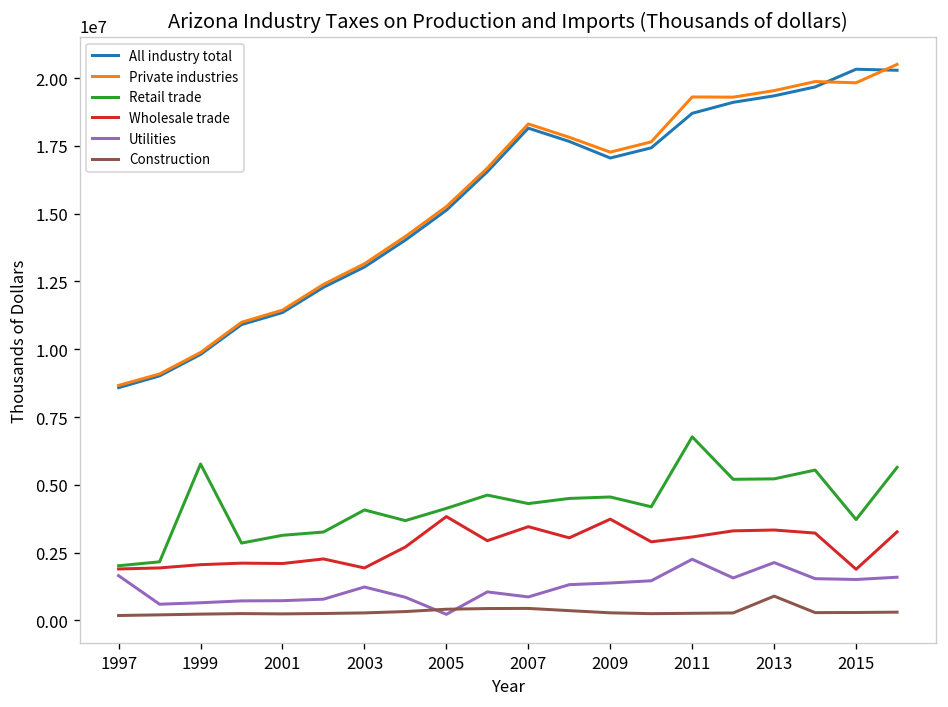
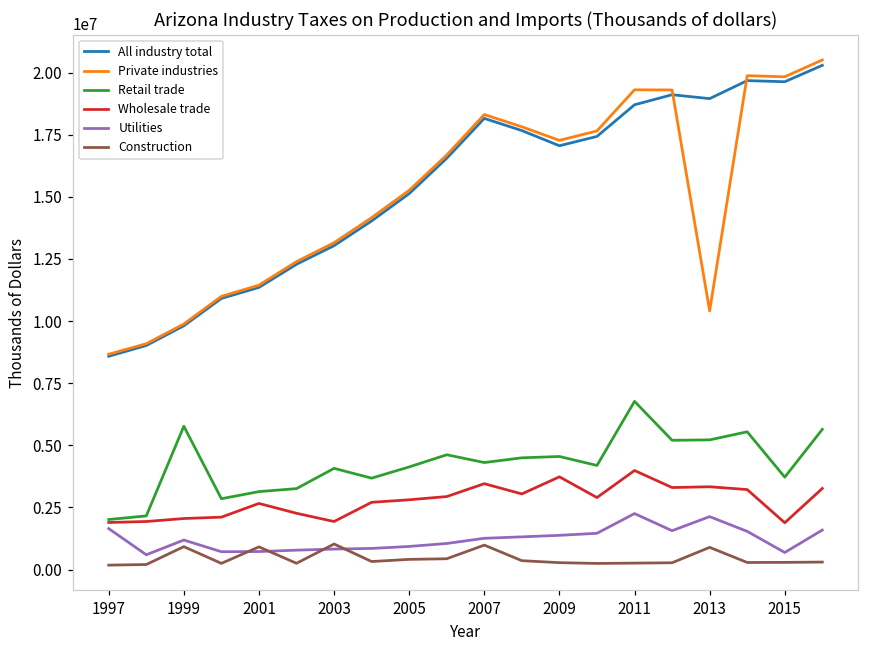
  {
    "All industry total": {
      "2003": 13000000,
      "2005": 15100000,
      "2007": 18200000,
      "2009": 17100000,
      "2011": 18700000,
-     "2013": 19300000,
-     "2015": 20300000
+     "2013": 19000000,
+     "2015": 19600000
    },
    "Private industries": {
      "2003": 13200000,
      "2005": 15300000,
      "2007": 18300000,
      "2009": 17300000,
      "2011": 19300000,
-     "2013": 19500000,
+     "2013": 10400000,
      "2015": 19800000
    },
    "Retail trade": {
      "1997": 2000000,
      "1999": 5800000,
      "2001": 3100000,
      "2003": 4100000,
      "2005": 4100000,
      "2007": 4300000,
      "2009": 4600000,
      "2011": 6800000,
      "2013": 5200000,
      "2015": 3700000
    },
    "Wholesale trade": {
      "1997": 1900000,
      "1999": 2100000,
-     "2001": 2100000,
+     "2001": 2700000,
      "2003": 1900000,
-     "2005": 3800000,
+     "2005": 2800000,
      "2007": 3500000,
      "2009": 3700000,
-     "2011": 3100000,
+     "2011": 4000000,
      "2013": 3300000,
      "2015": 1900000
    },
    "Utilities": {
      "1997": 1600000,
-     "1999": 600000,
+     "1999": 1200000,
      "2001": 700000,
-     "2003": 1200000,
-     "2005": 200000,
-     "2007": 900000,
+     "2003": 800000,
+     "2005": 900000,
+     "2007": 1300000,
      "2009": 1400000,
      "2011": 2300000,
      "2013": 2100000,
-     "2015": 1500000
+     "2015": 700000
    },
    "Construction": {
      "1997": 200000,
-     "1999": 200000,
-     "2001": 200000,
-     "2003": 300000,
+     "1999": 900000,
+     "2001": 900000,
+     "2003": 1000000,
      "2005": 400000,
-     "2007": 400000,
+     "2007": 1000000,
      "2009": 300000,
      "2011": 300000,
      "2013": 900000,
      "2015": 300000
    }
  }
